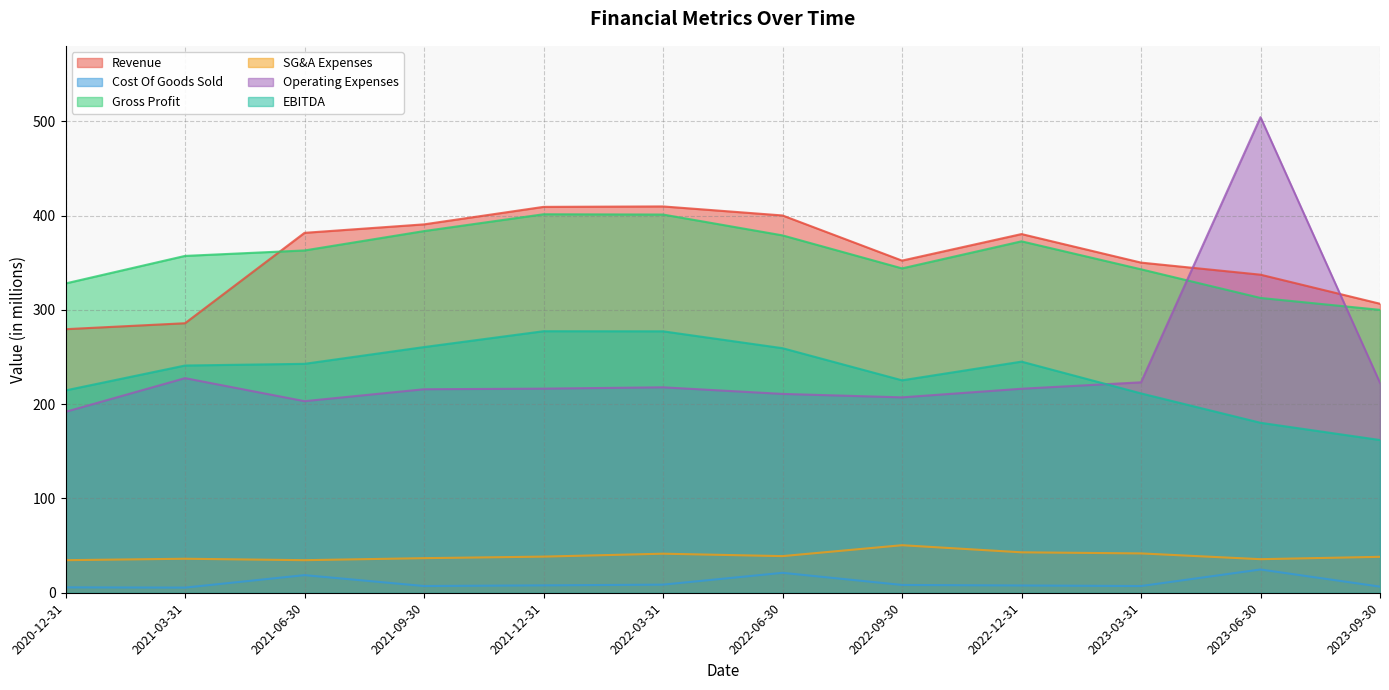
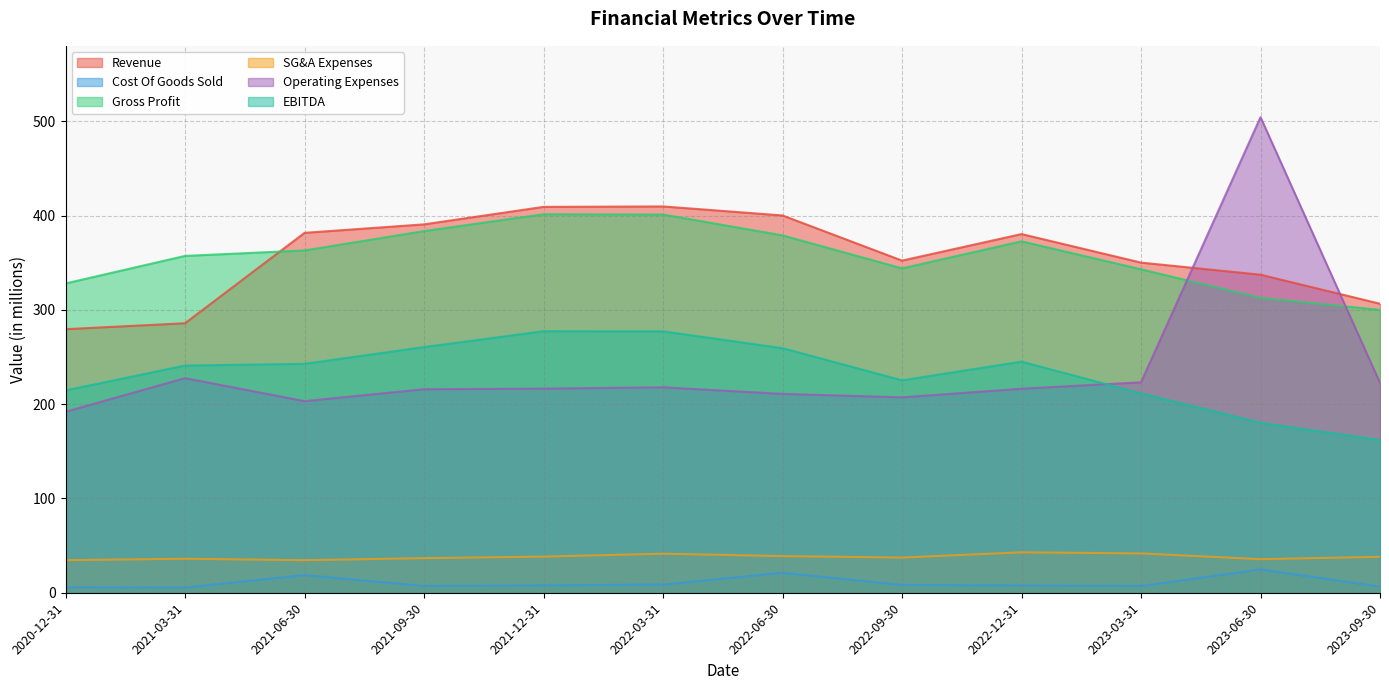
  {
    "Revenue": {
      "2020-12-31": 280,
      "2021-03-31": 290,
      "2021-06-30": 380,
      "2021-09-30": 390,
      "2021-12-31": 410,
      "2022-03-31": 410,
      "2022-06-30": 400,
      "2022-09-30": 350,
      "2022-12-31": 380,
      "2023-03-31": 350,
      "2023-06-30": 340,
      "2023-09-30": 310
    },
    "SG&A Expenses": {
      "2020-12-31": 30,
      "2021-03-31": 40,
      "2021-06-30": 30,
      "2021-09-30": 40,
      "2021-12-31": 40,
      "2022-03-31": 40,
      "2022-06-30": 40,
-     "2022-09-30": 50,
+     "2022-09-30": 40,
      "2022-12-31": 40,
      "2023-03-31": 40,
      "2023-06-30": 40,
      "2023-09-30": 40
    },
    "Operating Expenses": {
      "2020-12-31": 190,
      "2021-03-31": 230,
      "2021-06-30": 200,
      "2021-09-30": 220,
      "2021-12-31": 220,
      "2022-03-31": 220,
      "2022-06-30": 210,
      "2022-09-30": 210,
      "2022-12-31": 220,
      "2023-03-31": 220,
      "2023-06-30": 500,
      "2023-09-30": 220
    }
  }
